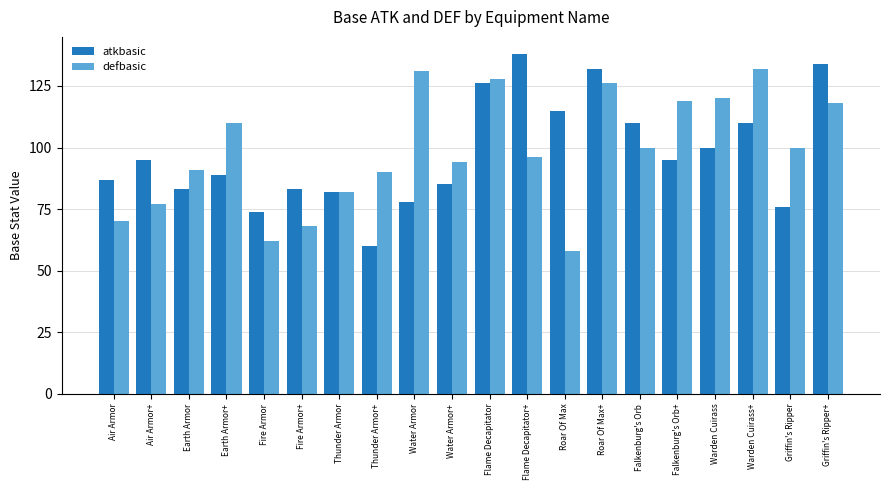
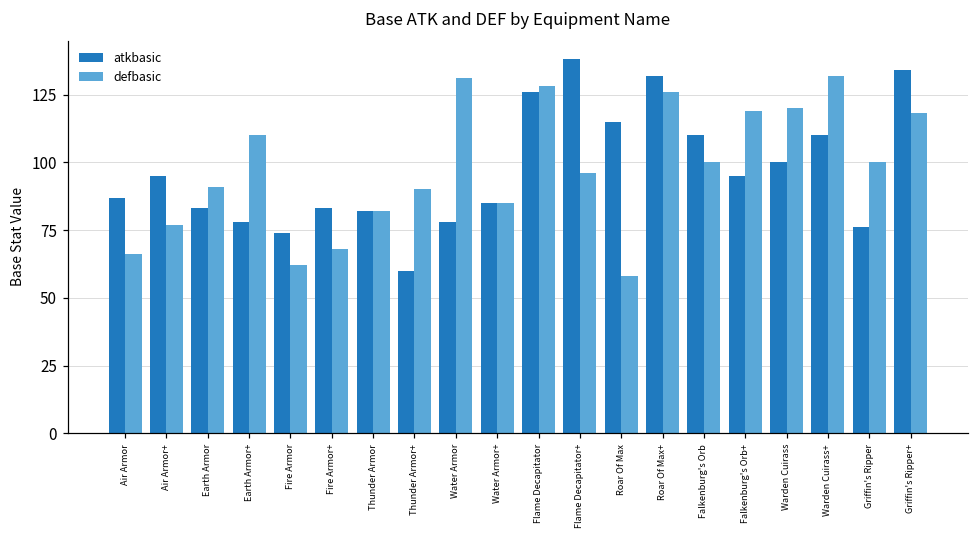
  {
    "atkbasic": {
      "Air Armor": 87,
      "Air Armor+": 95,
      "Earth Armor": 83,
-     "Earth Armor+": 89,
+     "Earth Armor+": 78,
      "Fire Armor": 74,
      "Fire Armor+": 83,
      "Thunder Armor": 82,
      "Thunder Armor+": 60,
      "Water Armor": 78,
      "Water Armor+": 85,
      "Flame Decapitator": 126,
      "Flame Decapitator+": 138,
      "Roar Of Max": 115,
      "Roar Of Max+": 132,
      "Falkenburg's Orb": 110,
      "Falkenburg's Orb+": 95,
      "Warden Cuirass": 100,
      "Warden Cuirass+": 110,
      "Griffin's Ripper": 76,
      "Griffin's Ripper+": 134
    },
    "defbasic": {
-     "Air Armor": 70,
+     "Air Armor": 66,
      "Air Armor+": 77,
      "Earth Armor": 91,
      "Earth Armor+": 110,
      "Fire Armor": 62,
      "Fire Armor+": 68,
      "Thunder Armor": 82,
      "Thunder Armor+": 90,
      "Water Armor": 131,
-     "Water Armor+": 94,
+     "Water Armor+": 85,
      "Flame Decapitator": 128,
      "Flame Decapitator+": 96,
      "Roar Of Max": 58,
      "Roar Of Max+": 126,
      "Falkenburg's Orb": 100,
      "Falkenburg's Orb+": 119,
      "Warden Cuirass": 120,
      "Warden Cuirass+": 132,
      "Griffin's Ripper": 100,
      "Griffin's Ripper+": 118
    }
  }
